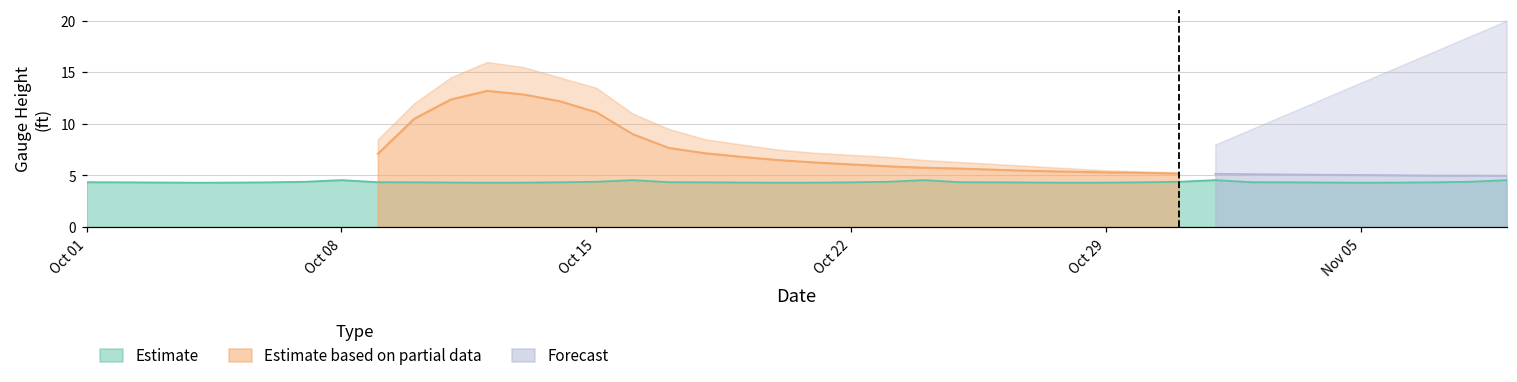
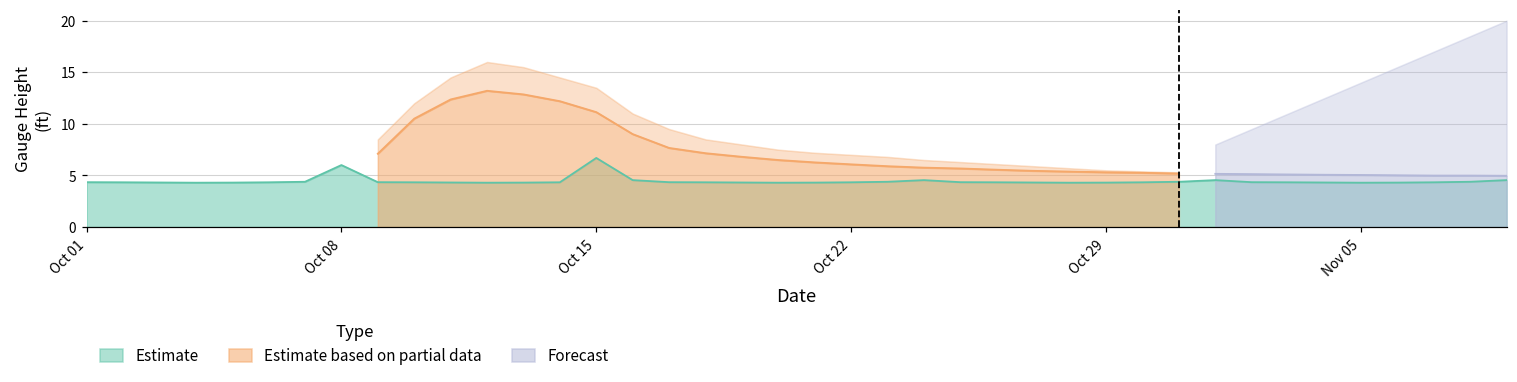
  {
    "Estimate": {
      "Oct 01": 4,
-     "Oct 08": 5,
-     "Oct 15": 4,
+     "Oct 08": 6,
+     "Oct 15": 7,
      "Oct 22": 4,
      "Oct 29": 4,
      "Nov 05": 4
    }
  }
